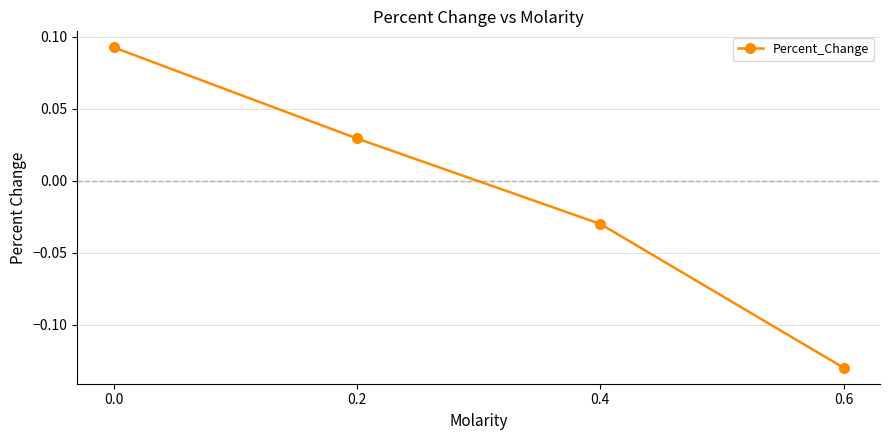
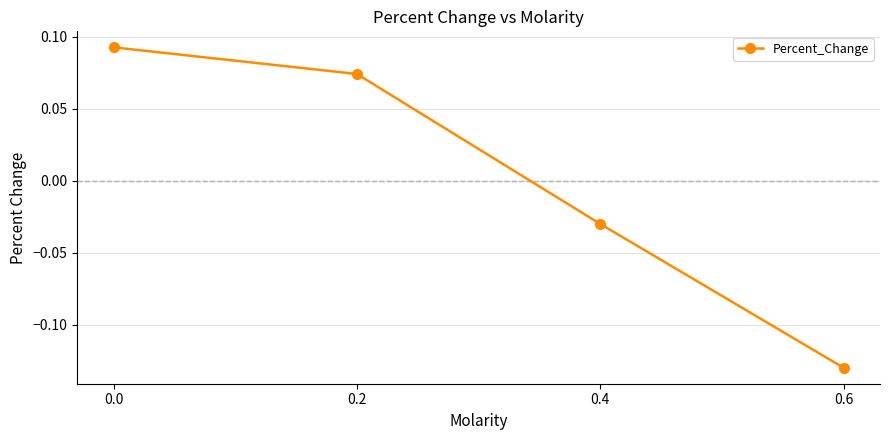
  {
    "0.0": 0.093,
-   "0.2": 0.029,
+   "0.2": 0.074,
    "0.4": -0.030,
    "0.6": -0.130
  }
